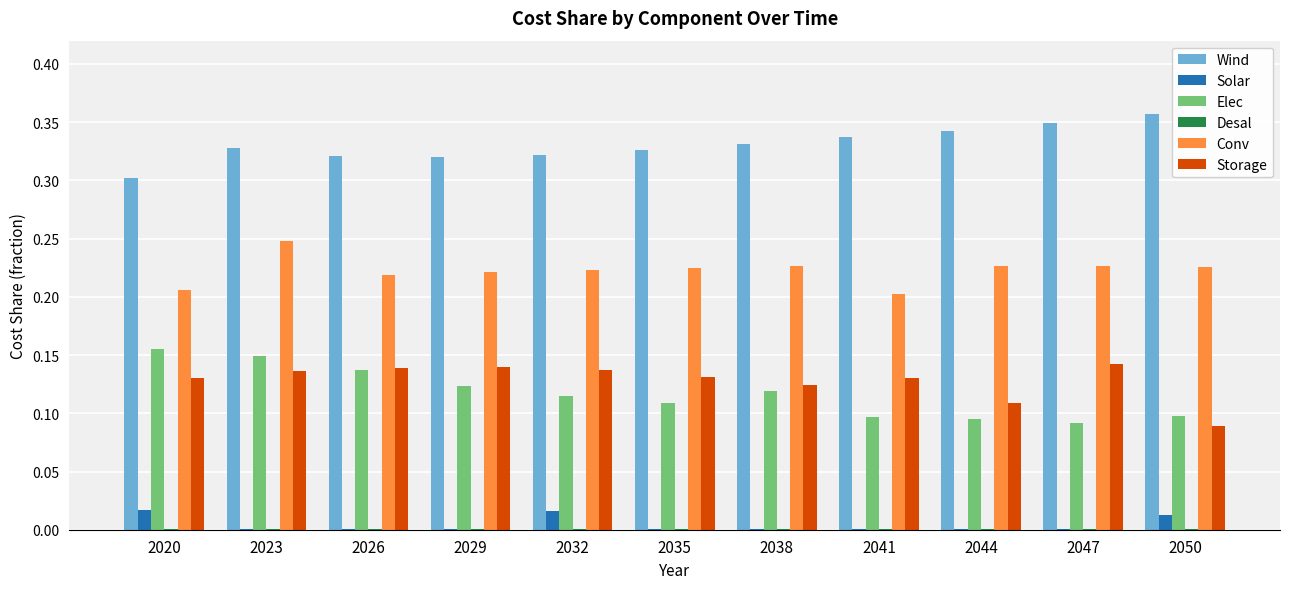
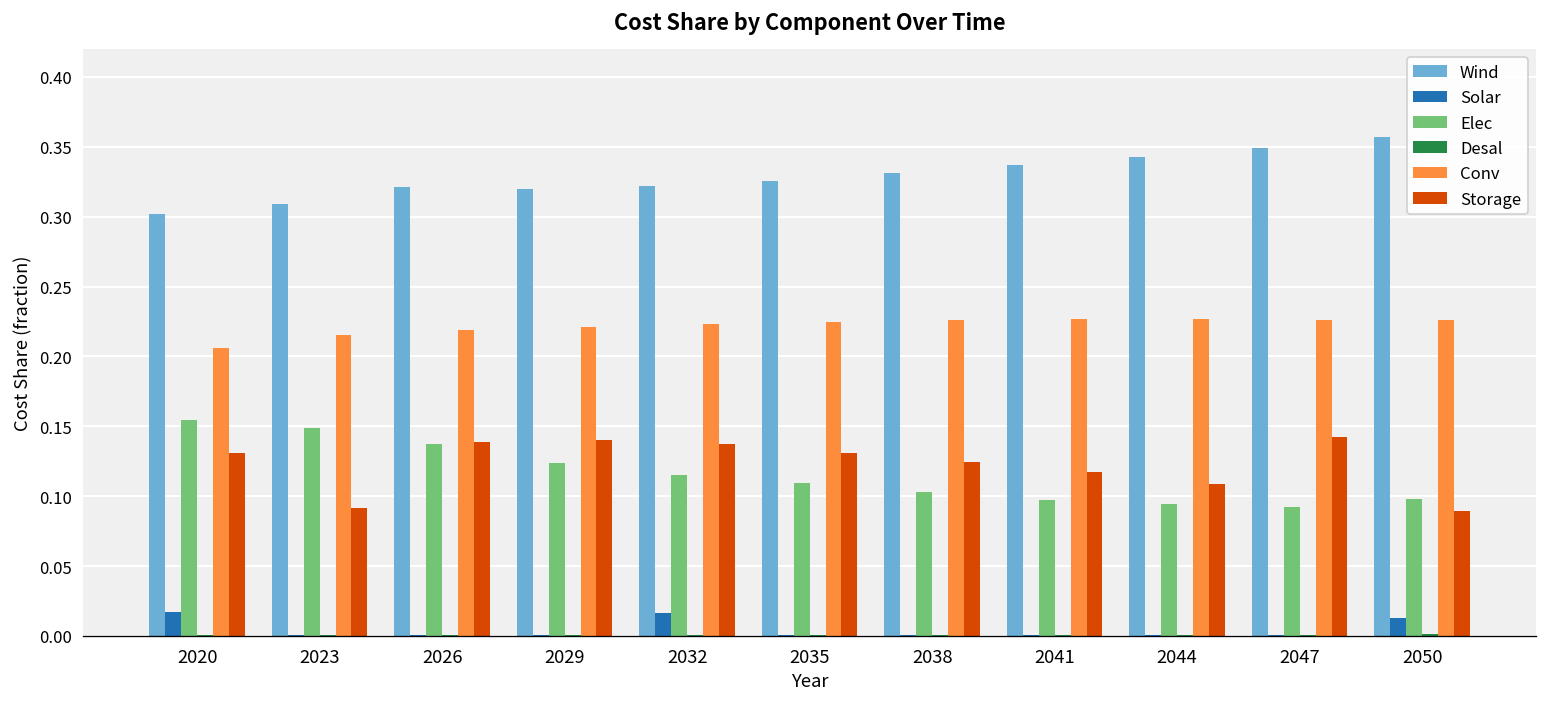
  {
    "Wind": {
      "2020": 0.302,
-     "2023": 0.327,
+     "2023": 0.309,
      "2026": 0.321,
      "2029": 0.320,
      "2032": 0.322,
      "2035": 0.326,
      "2038": 0.331,
      "2041": 0.337,
      "2044": 0.343,
      "2047": 0.349,
      "2050": 0.357
    },
    "Solar": {
      "2020": 0.017,
      "2032": 0.016,
      "2050": 0.013
    },
    "Elec": {
      "2020": 0.155,
      "2023": 0.149,
      "2026": 0.137,
      "2029": 0.124,
      "2032": 0.115,
      "2035": 0.109,
-     "2038": 0.119,
+     "2038": 0.103,
      "2041": 0.097,
      "2044": 0.095,
      "2047": 0.092,
      "2050": 0.098
    },
    "Conv": {
      "2020": 0.206,
-     "2023": 0.248,
+     "2023": 0.215,
      "2026": 0.219,
      "2029": 0.221,
      "2032": 0.223,
      "2035": 0.225,
      "2038": 0.226,
-     "2041": 0.202,
+     "2041": 0.227,
      "2044": 0.227,
      "2047": 0.226,
      "2050": 0.226
    },
    "Storage": {
      "2020": 0.131,
-     "2023": 0.137,
+     "2023": 0.092,
      "2026": 0.139,
      "2029": 0.140,
      "2032": 0.137,
      "2035": 0.131,
      "2038": 0.125,
-     "2041": 0.130,
+     "2041": 0.117,
      "2044": 0.109,
      "2047": 0.142,
      "2050": 0.089
    }
  }
